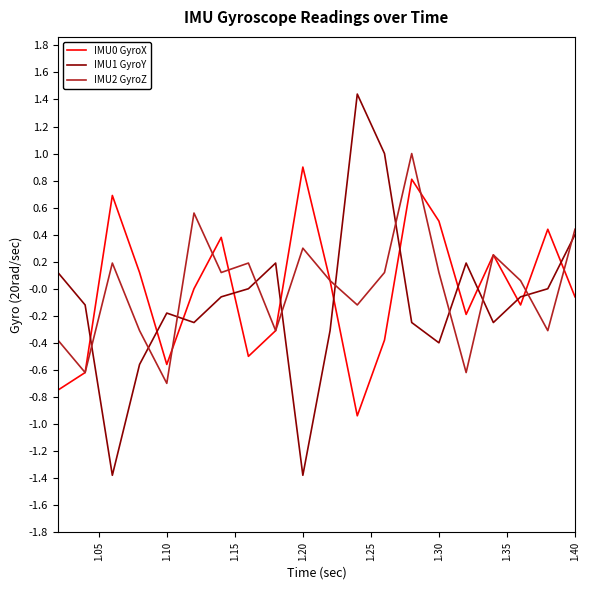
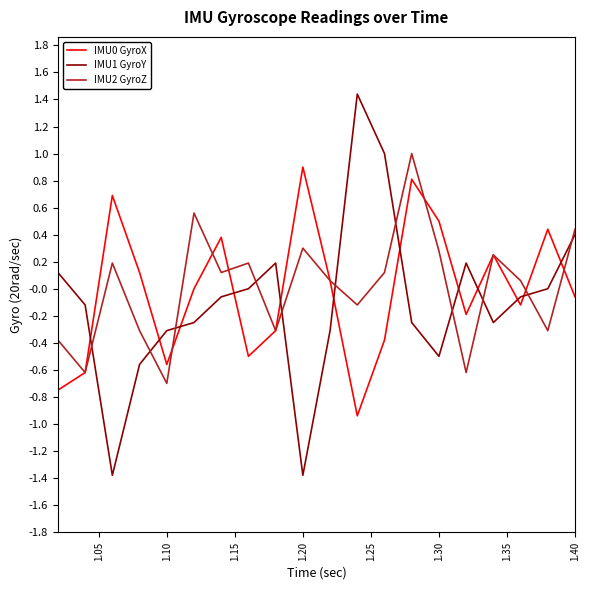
  {
    "IMU0 GyroX": {
      "1.10": -0.56,
      "1.20": 0.90,
      "1.30": 0.50,
      "1.40": -0.06
    },
    "IMU1 GyroY": {
-     "1.10": -0.18,
+     "1.10": -0.31,
      "1.20": -1.38,
-     "1.30": -0.4,
+     "1.30": -0.5,
      "1.40": 0.40
    },
    "IMU2 GyroZ": {
      "1.10": -0.70,
      "1.20": 0.30,
-     "1.30": 0.12,
+     "1.30": 0.28,
      "1.40": 0.44
    }
  }
